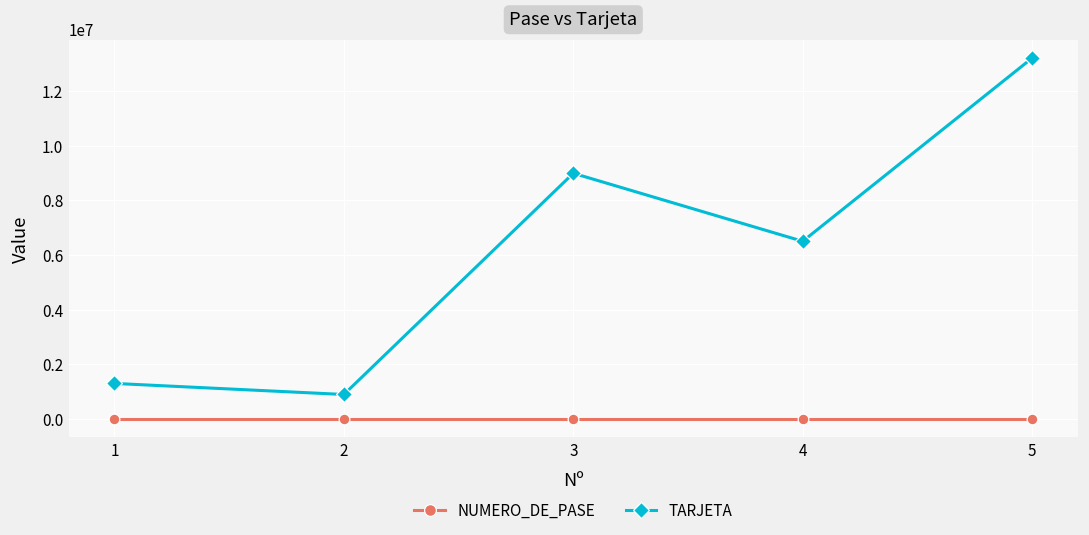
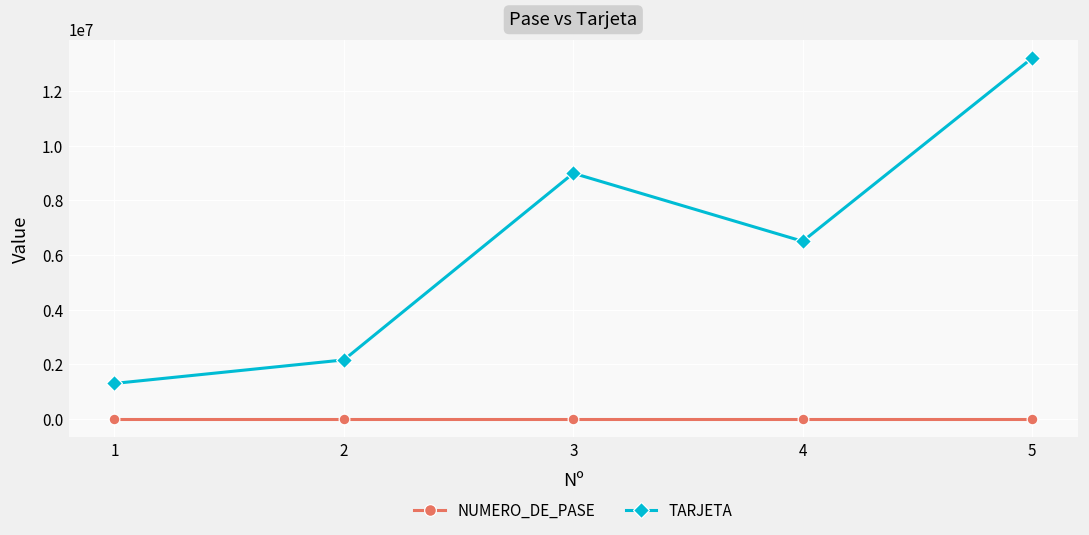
  {
    "NUMERO_DE_PASE": {
      "1": 0,
      "2": 0,
      "3": 0,
      "4": 0,
      "5": 0
    },
    "TARJETA": {
      "1": 1300000,
-     "2": 900000,
+     "2": 2200000,
      "3": 9000000,
      "4": 6500000,
      "5": 13200000
    }
  }
